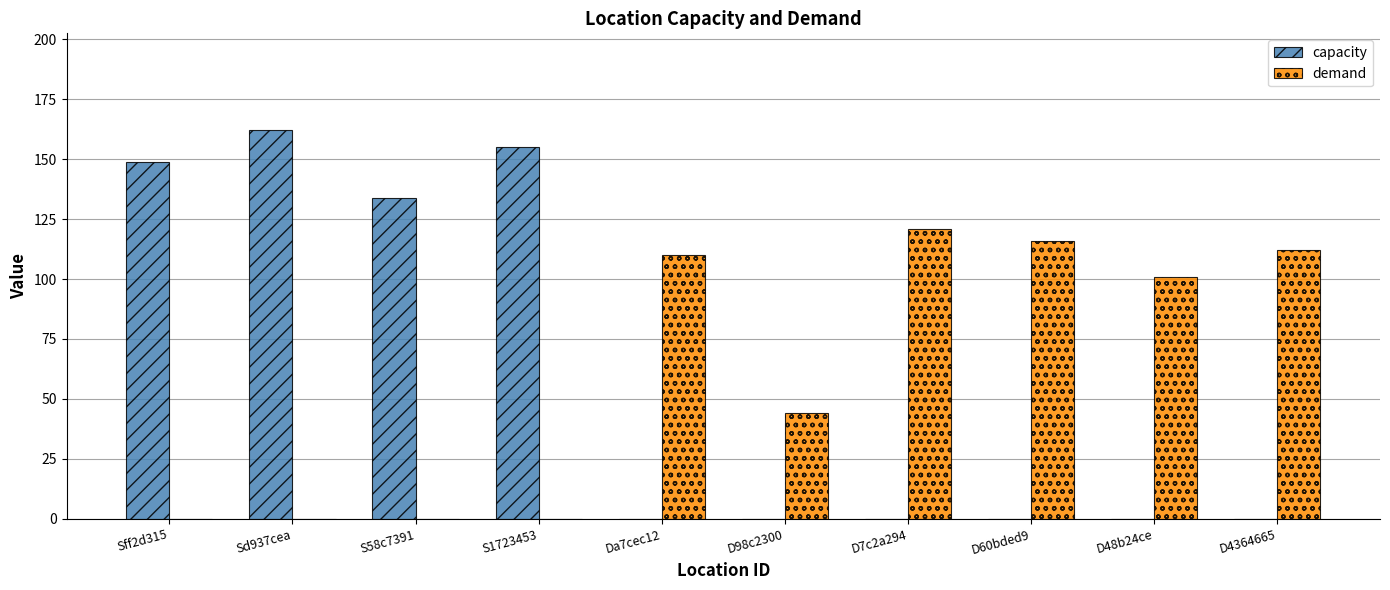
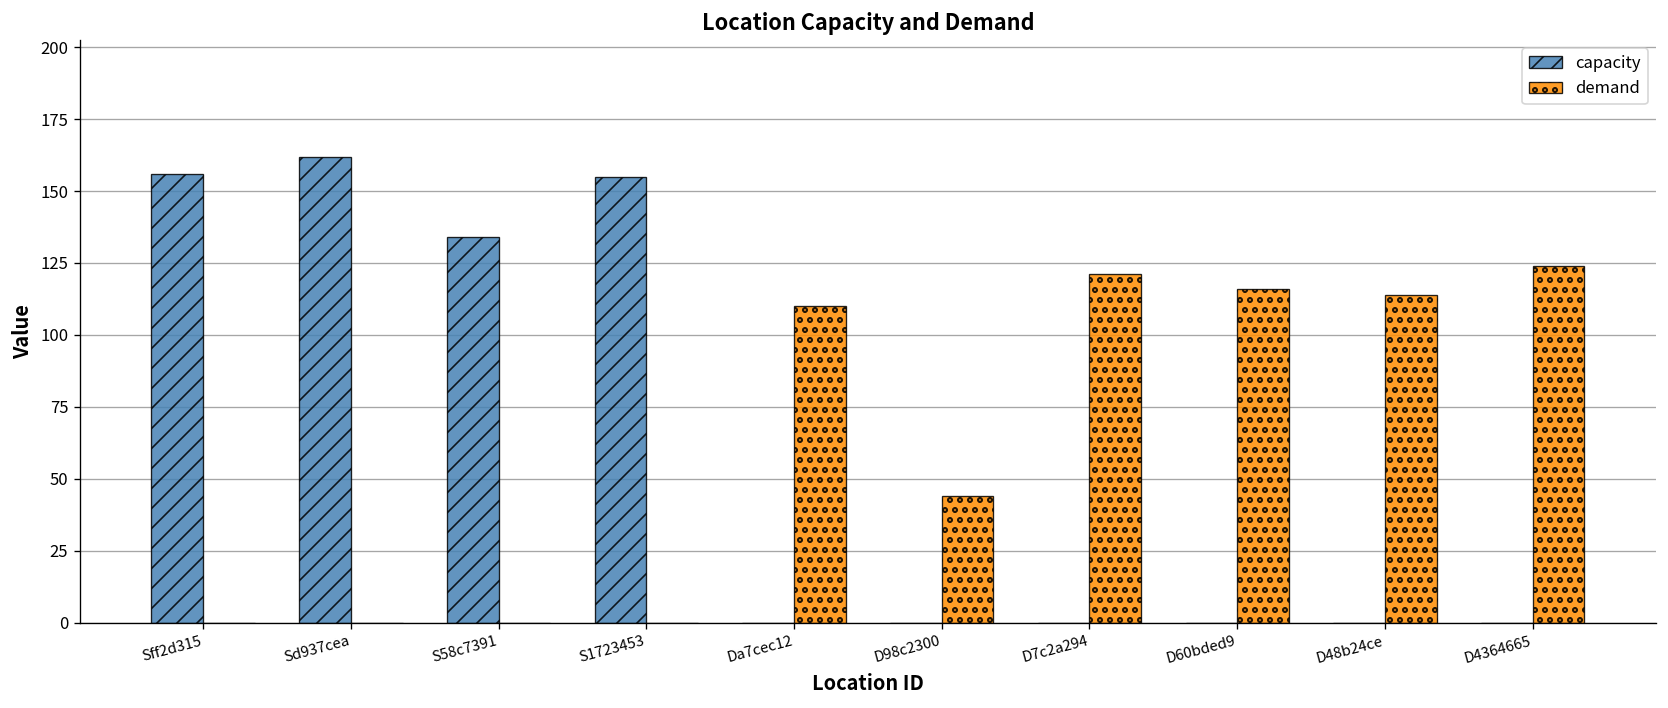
  {
    "capacity": {
-     "Sff2d315": 149,
+     "Sff2d315": 156,
      "Sd937cea": 162,
      "S58c7391": 134,
      "S1723453": 155,
      "Da7cec12": 0,
      "D98c2300": 0,
      "D7c2a294": 0,
      "D60bded9": 0,
      "D48b24ce": 0,
      "D4364665": 0
    },
    "demand": {
      "Sff2d315": 0,
      "Sd937cea": 0,
      "S58c7391": 0,
      "S1723453": 0,
      "Da7cec12": 110,
      "D98c2300": 44,
      "D7c2a294": 121,
      "D60bded9": 116,
-     "D48b24ce": 101,
-     "D4364665": 112
+     "D48b24ce": 114,
+     "D4364665": 124
    }
  }
